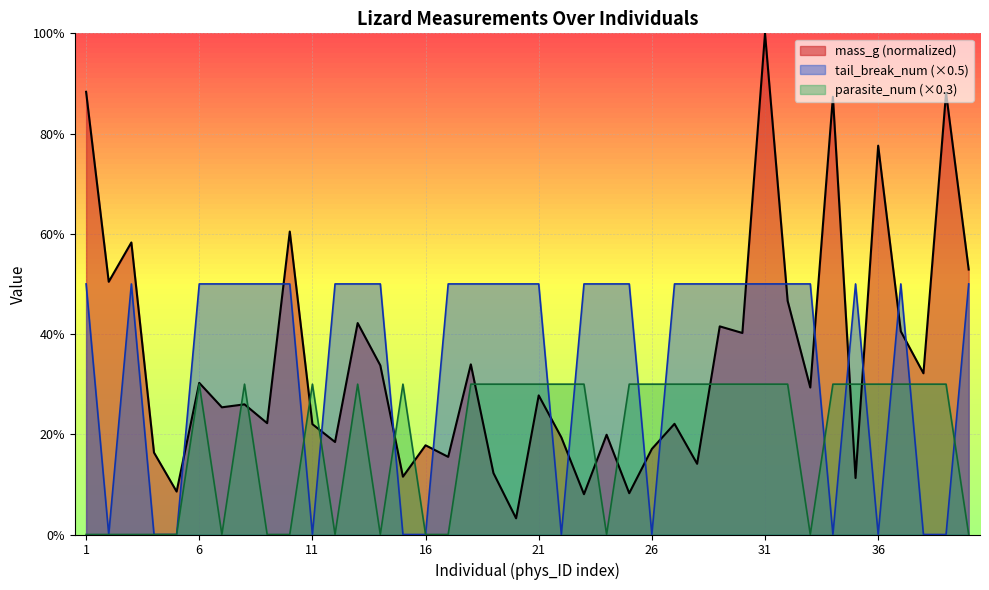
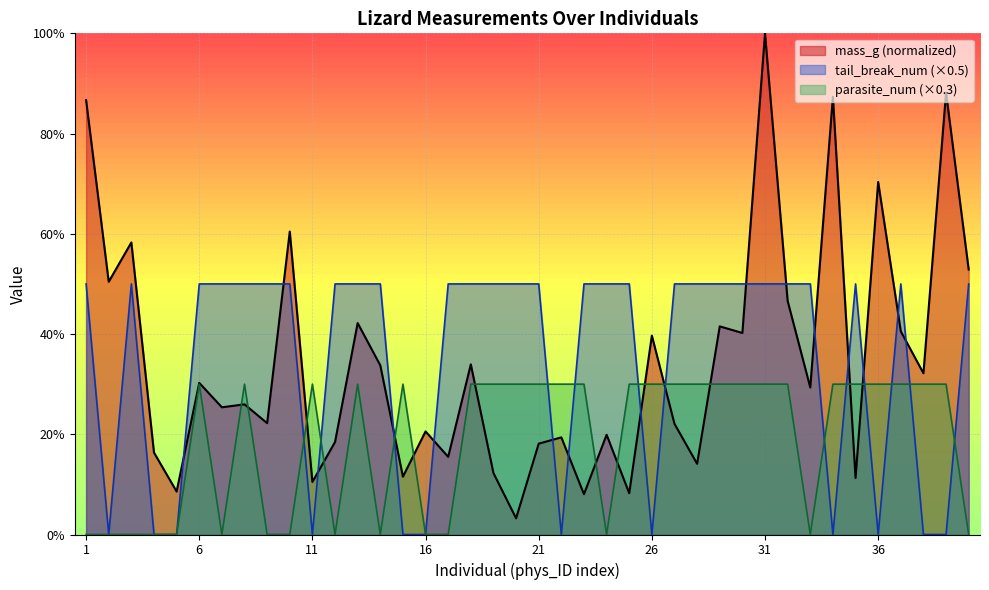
  {
    "mass_g (normalized)": {
-     "1": "88%",
-     "11": "22%",
-     "16": "18%",
-     "21": "28%",
-     "26": "17%",
+     "1": "87%",
+     "11": "10%",
+     "16": "21%",
+     "21": "18%",
+     "26": "40%",
      "31": "100%",
-     "36": "78%"
+     "36": "70%"
    },
    "tail_break_num (×0.5)": {
      "1": "50%",
      "6": "50%",
      "11": "0%",
      "21": "50%",
      "26": "0%",
      "31": "50%",
      "36": "0%"
    },
    "parasite_num (×0.3)": {
      "1": "0%",
      "11": "30%",
      "21": "30%",
      "26": "30%",
      "31": "30%",
      "36": "30%"
    }
  }
